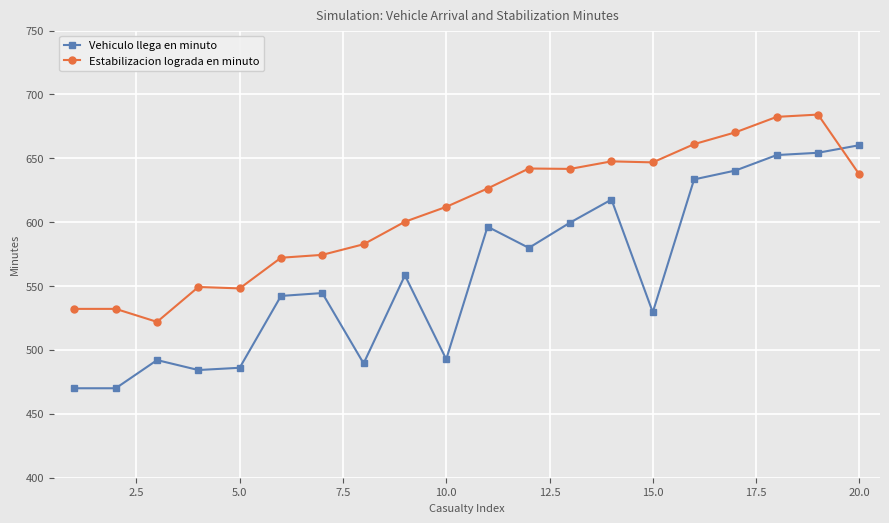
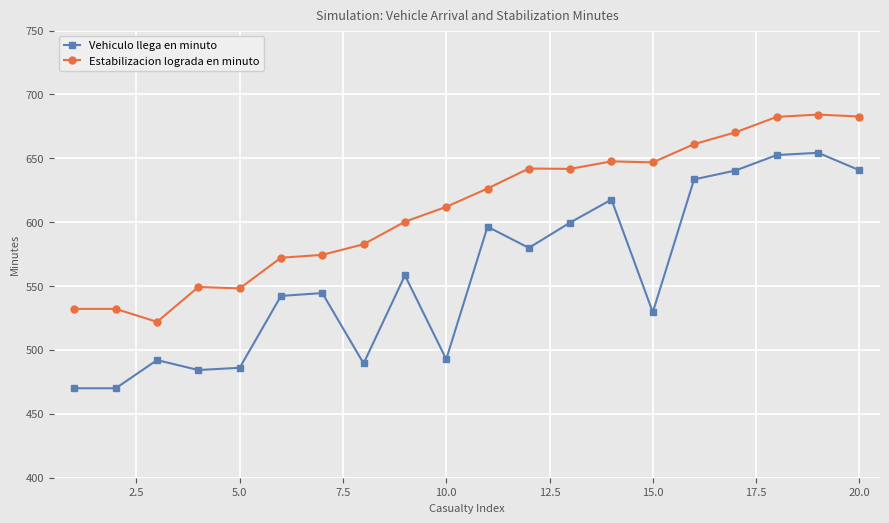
  {
    "Vehiculo llega en minuto": {
      "5.0": 486,
      "10.0": 493,
      "15.0": 530,
-     "20.0": 660
+     "20.0": 641
    },
    "Estabilizacion lograda en minuto": {
      "5.0": 548,
      "10.0": 612,
      "15.0": 647,
-     "20.0": 637
+     "20.0": 683
    }
  }
